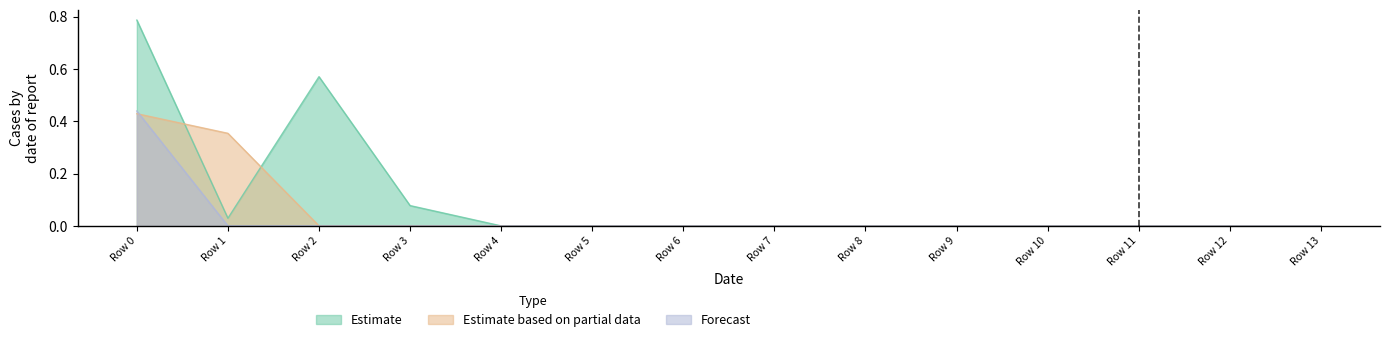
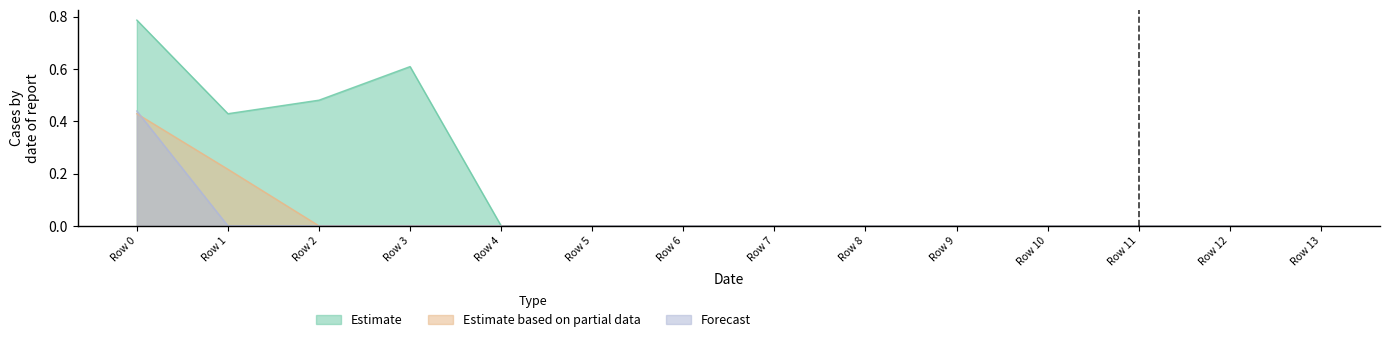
  {
    "Estimate": {
      "Row 0": 0.79,
-     "Row 1": 0.03,
-     "Row 2": 0.57,
-     "Row 3": 0.08
+     "Row 1": 0.43,
+     "Row 2": 0.48,
+     "Row 3": 0.61
    },
    "Estimate based on partial data": {
      "Row 0": 0.43,
-     "Row 1": 0.35
+     "Row 1": 0.22
    },
    "Forecast": {
      "Row 0": 0.44,
      "Row 1": 0.00
    }
  }
